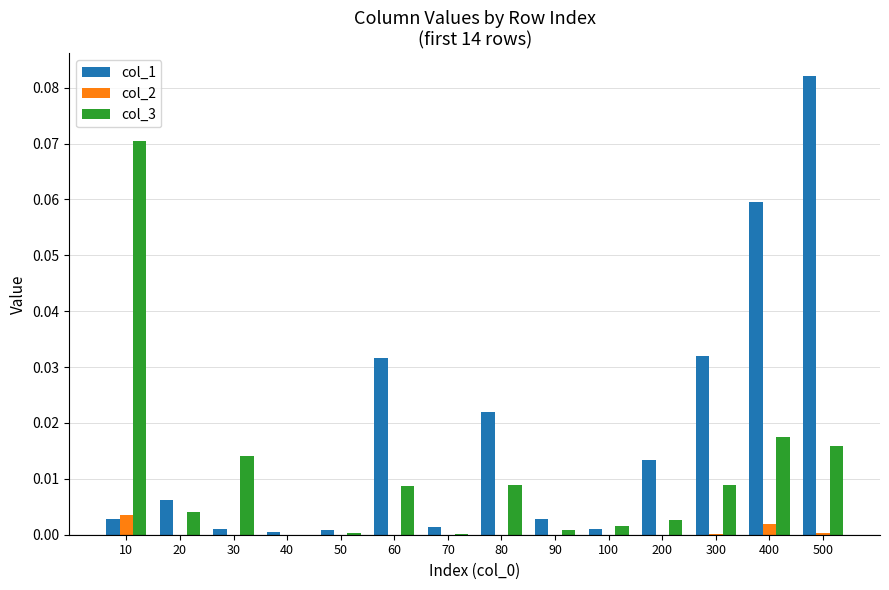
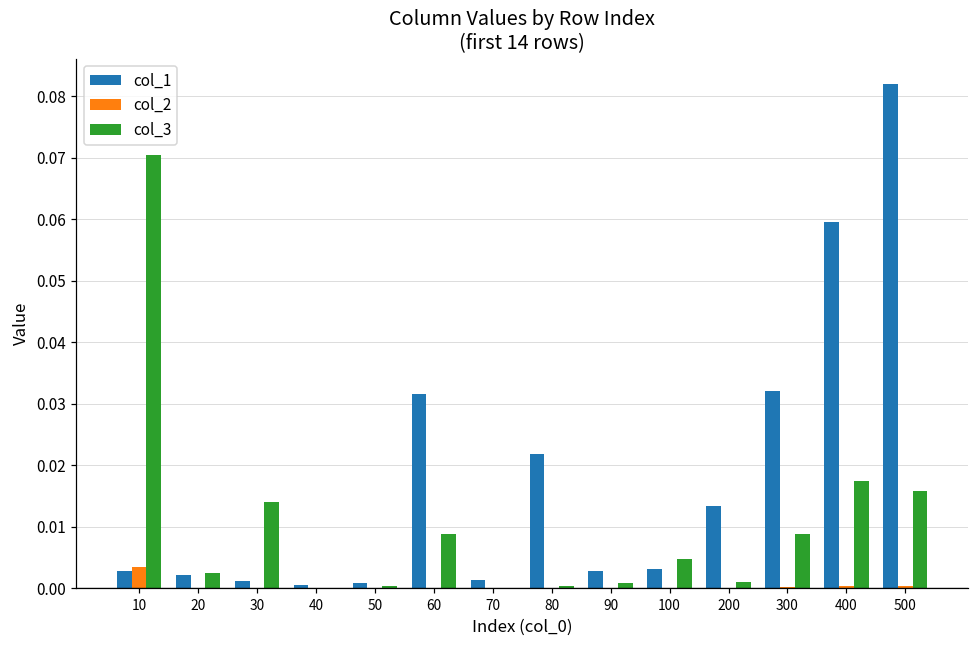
  {
    "col_1": {
      "10": 0.003,
-     "20": 0.006,
+     "20": 0.002,
      "30": 0.001,
      "40": 0.001,
      "50": 0.001,
      "60": 0.032,
      "70": 0.001,
      "80": 0.022,
      "90": 0.003,
-     "100": 0.001,
+     "100": 0.003,
      "200": 0.013,
      "300": 0.032,
      "400": 0.060,
      "500": 0.082
    },
    "col_2": {
      "10": 0.004,
-     "400": 0.002
+     "400": 0.000
    },
    "col_3": {
      "10": 0.070,
-     "20": 0.004,
+     "20": 0.003,
      "30": 0.014,
      "60": 0.009,
-     "80": 0.009,
+     "80": 0.000,
      "90": 0.001,
-     "100": 0.002,
-     "200": 0.003,
+     "100": 0.005,
+     "200": 0.001,
      "300": 0.009,
      "400": 0.017,
      "500": 0.016
    }
  }
